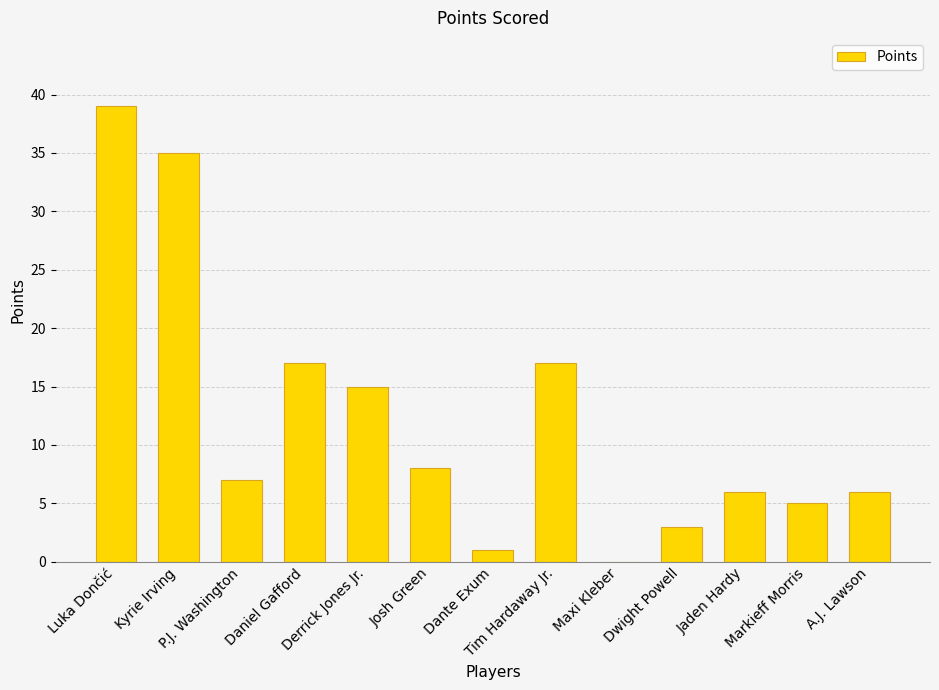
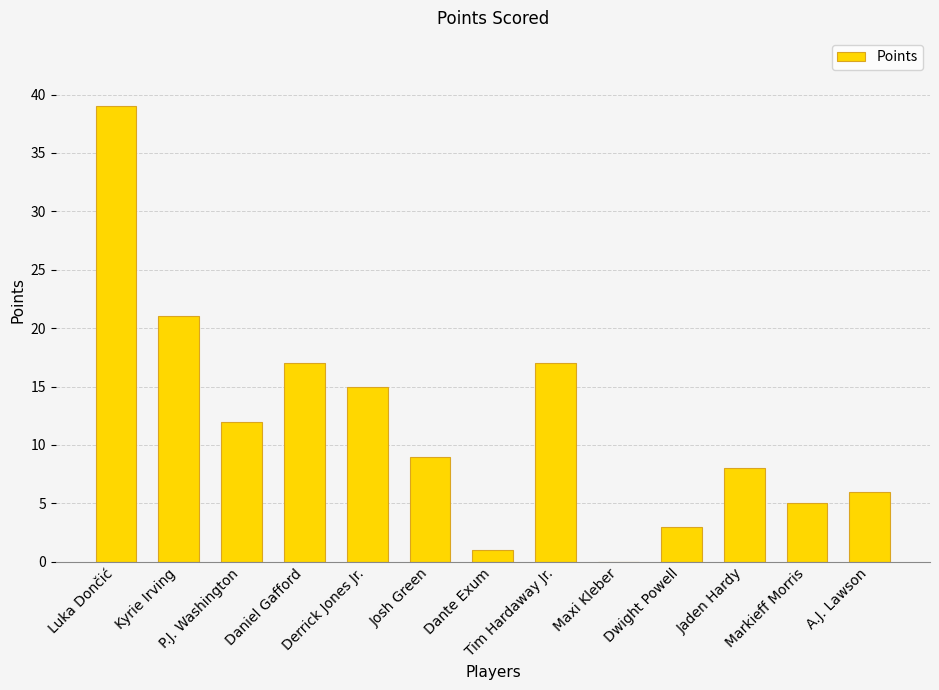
  {
    "Luka Dončić": 39,
-   "Kyrie Irving": 35,
-   "P.J. Washington": 7,
+   "Kyrie Irving": 21,
+   "P.J. Washington": 12,
    "Daniel Gafford": 17,
    "Derrick Jones Jr.": 15,
-   "Josh Green": 8,
+   "Josh Green": 9,
    "Dante Exum": 1,
    "Tim Hardaway Jr.": 17,
    "Maxi Kleber": 0,
    "Dwight Powell": 3,
-   "Jaden Hardy": 6,
+   "Jaden Hardy": 8,
    "Markieff Morris": 5,
    "A.J. Lawson": 6
  }
